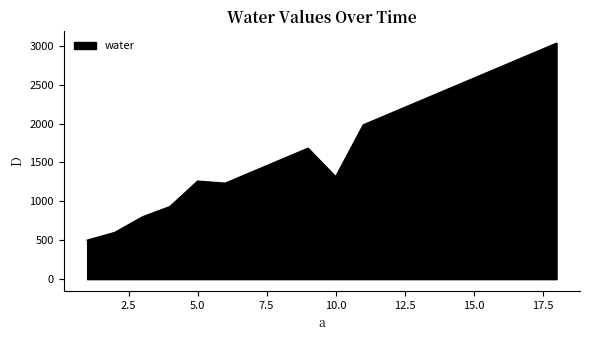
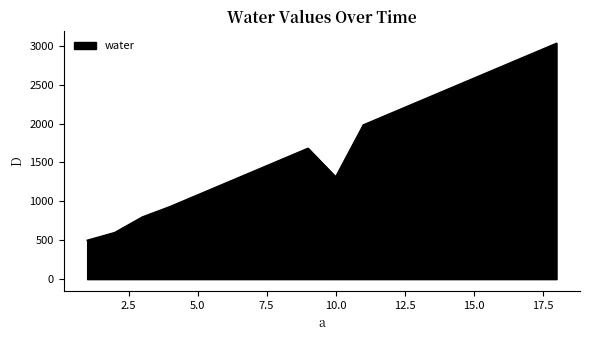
  {
-   "5.0": 1300,
+   "5.0": 1100,
    "10.0": 1300,
    "15.0": 2600
  }
